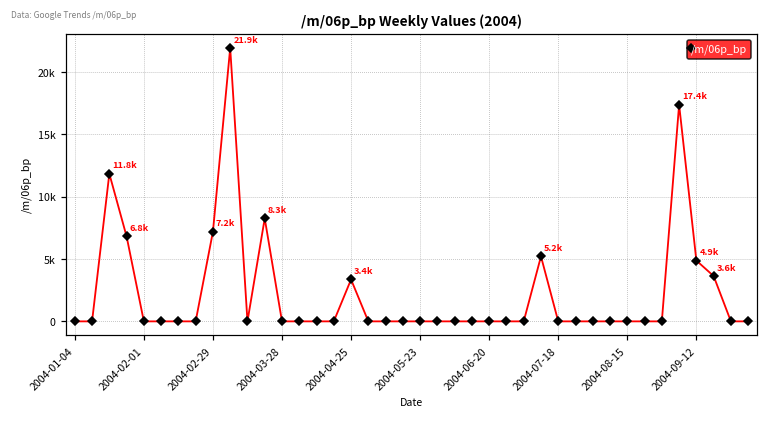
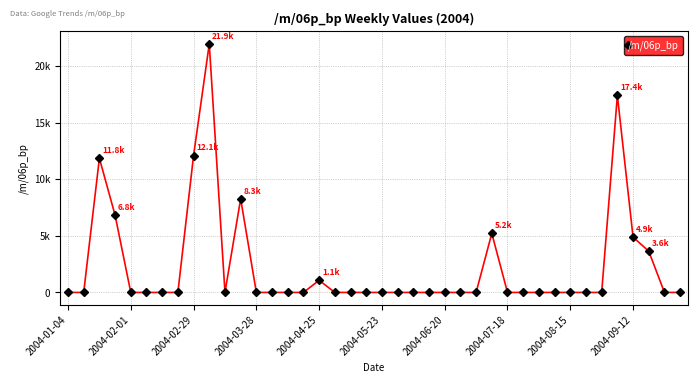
  {
-   "2004-02-29": "7.2k",
-   "2004-04-25": "3.4k",
+   "2004-02-29": "12.1k",
+   "2004-04-25": "1.1k",
    "2004-09-12": "4.9k"
  }
